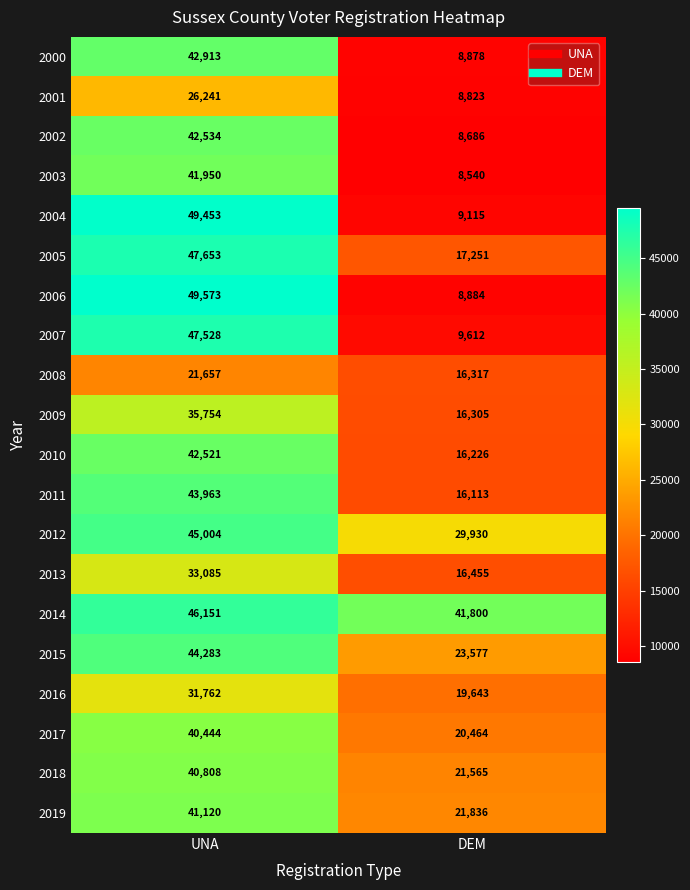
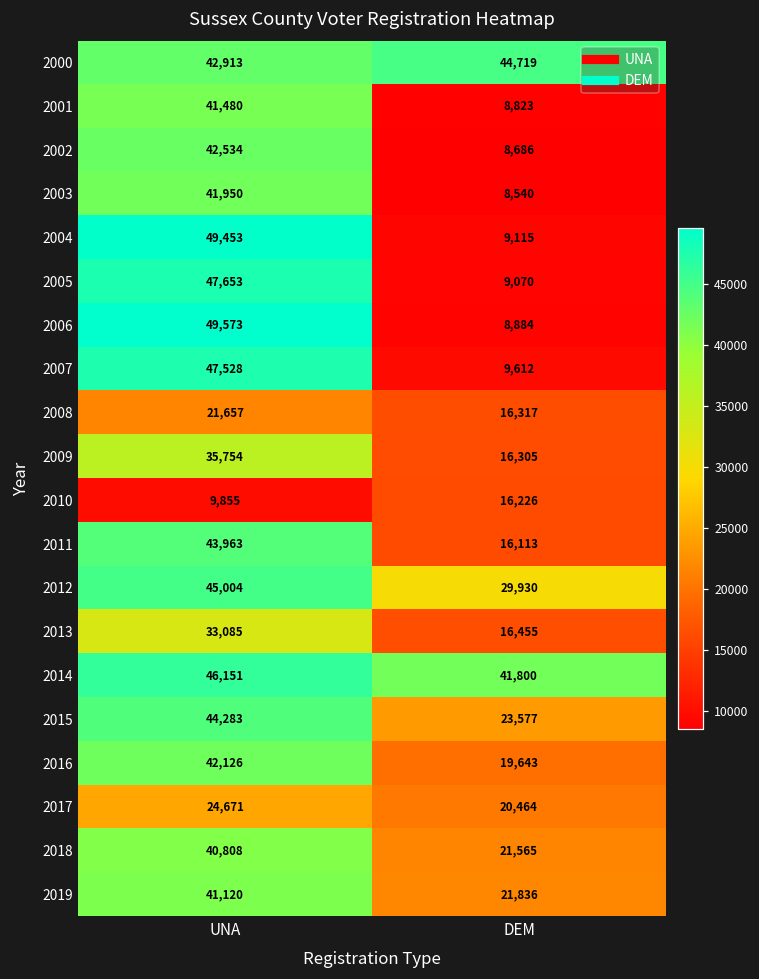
  {
    "2000": {
      "UNA": "42,913",
-     "DEM": "8,878"
+     "DEM": "44,719"
    },
    "2001": {
-     "UNA": "26,241",
+     "UNA": "41,480",
      "DEM": "8,823"
    },
    "2002": {
      "UNA": "42,534",
      "DEM": "8,686"
    },
    "2003": {
      "UNA": "41,950",
      "DEM": "8,540"
    },
    "2004": {
      "UNA": "49,453",
      "DEM": "9,115"
    },
    "2005": {
      "UNA": "47,653",
-     "DEM": "17,251"
+     "DEM": "9,070"
    },
    "2006": {
      "UNA": "49,573",
      "DEM": "8,884"
    },
    "2007": {
      "UNA": "47,528",
      "DEM": "9,612"
    },
    "2008": {
      "UNA": "21,657",
      "DEM": "16,317"
    },
    "2009": {
      "UNA": "35,754",
      "DEM": "16,305"
    },
    "2010": {
-     "UNA": "42,521",
+     "UNA": "9,855",
      "DEM": "16,226"
    },
    "2011": {
      "UNA": "43,963",
      "DEM": "16,113"
    },
    "2012": {
      "UNA": "45,004",
      "DEM": "29,930"
    },
    "2013": {
      "UNA": "33,085",
      "DEM": "16,455"
    },
    "2014": {
      "UNA": "46,151",
      "DEM": "41,800"
    },
    "2015": {
      "UNA": "44,283",
      "DEM": "23,577"
    },
    "2016": {
-     "UNA": "31,762",
+     "UNA": "42,126",
      "DEM": "19,643"
    },
    "2017": {
-     "UNA": "40,444",
+     "UNA": "24,671",
      "DEM": "20,464"
    },
    "2018": {
      "UNA": "40,808",
      "DEM": "21,565"
    },
    "2019": {
      "UNA": "41,120",
      "DEM": "21,836"
    }
  }
